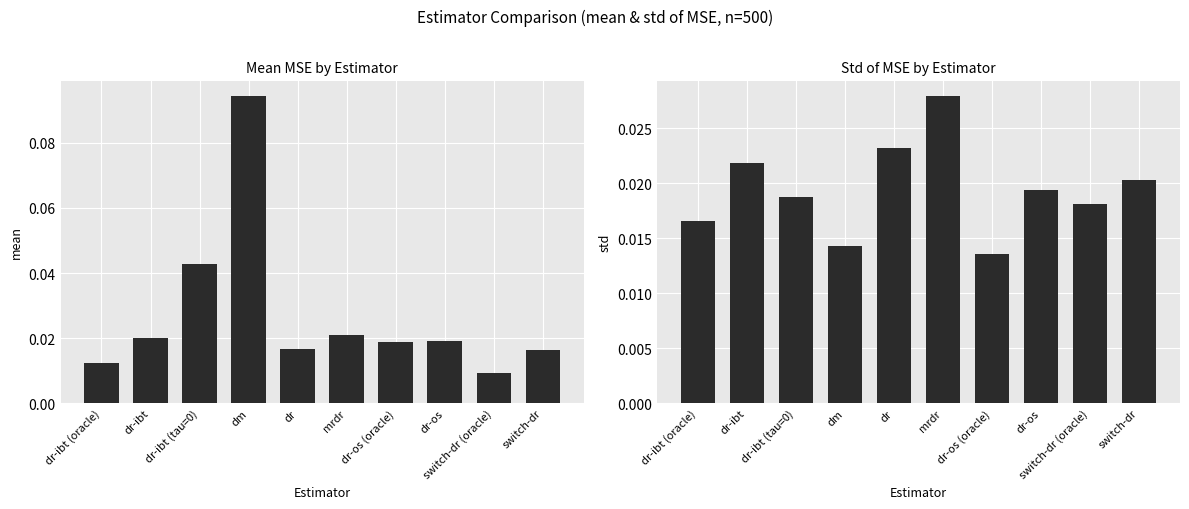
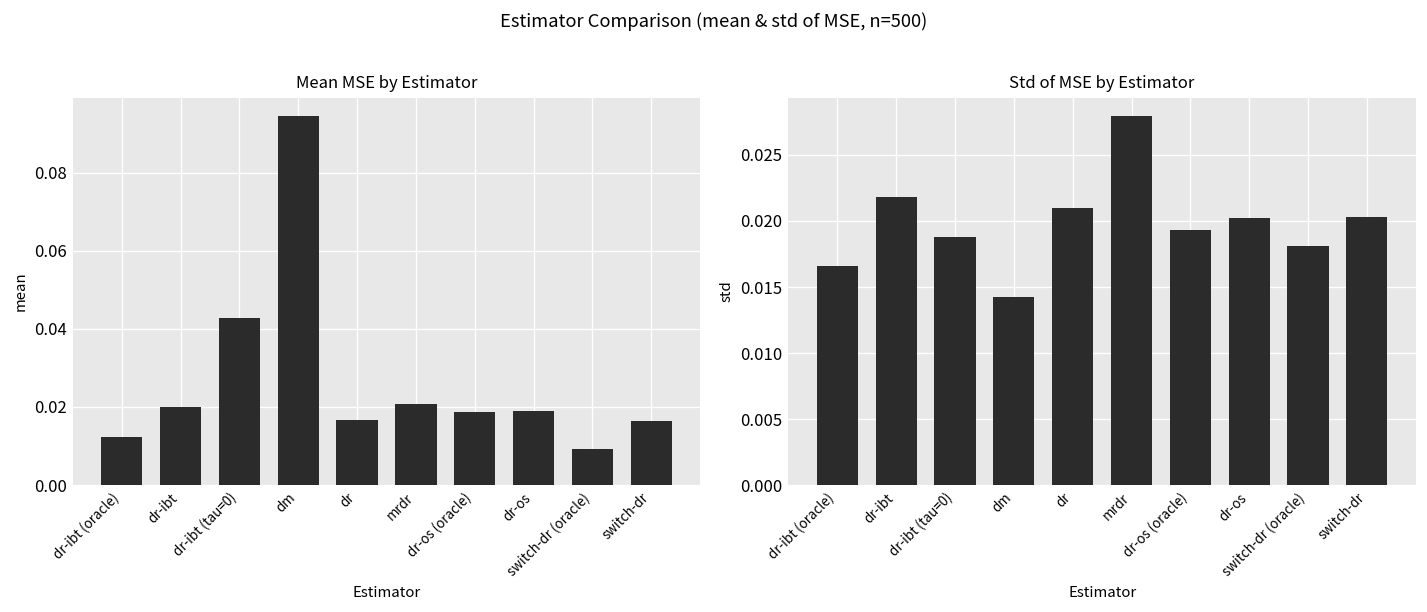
  {
    "Mean MSE by Estimator": {
      "dr-ibt (oracle)": 0.012,
      "dr-ibt": 0.020,
      "dr-ibt (tau=0)": 0.043,
      "dm": 0.094,
      "dr": 0.017,
      "mrdr": 0.021,
      "dr-os (oracle)": 0.019,
      "dr-os": 0.019,
      "switch-dr (oracle)": 0.009,
      "switch-dr": 0.016
    },
    "Std of MSE by Estimator": {
      "dr-ibt (oracle)": 0.0166,
      "dr-ibt": 0.0219,
      "dr-ibt (tau=0)": 0.0188,
      "dm": 0.0143,
-     "dr": 0.0232,
+     "dr": 0.0210,
      "mrdr": 0.0279,
-     "dr-os (oracle)": 0.0136,
-     "dr-os": 0.0194,
+     "dr-os (oracle)": 0.0193,
+     "dr-os": 0.0202,
      "switch-dr (oracle)": 0.0181,
      "switch-dr": 0.0203
    }
  }
